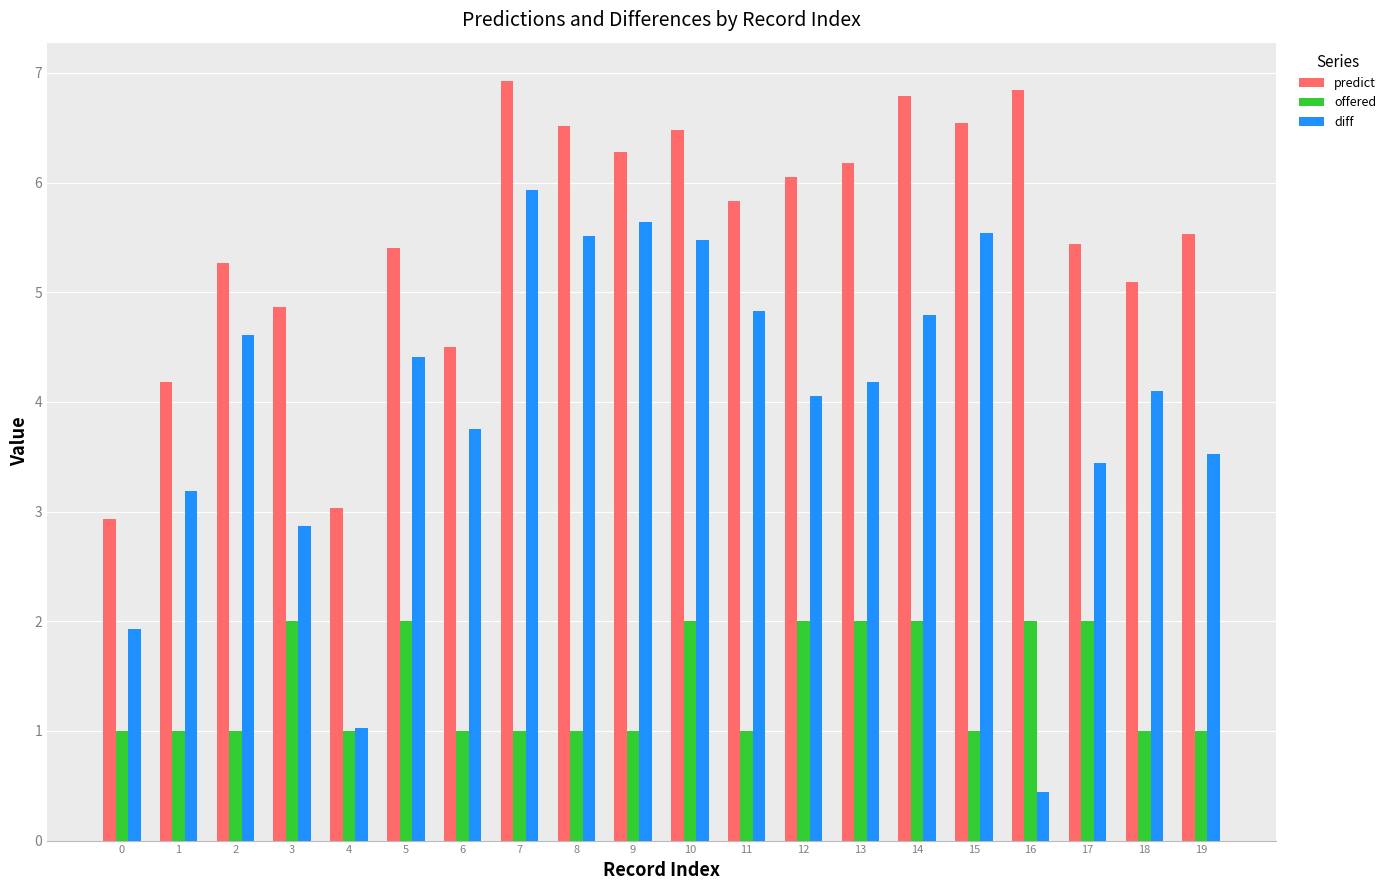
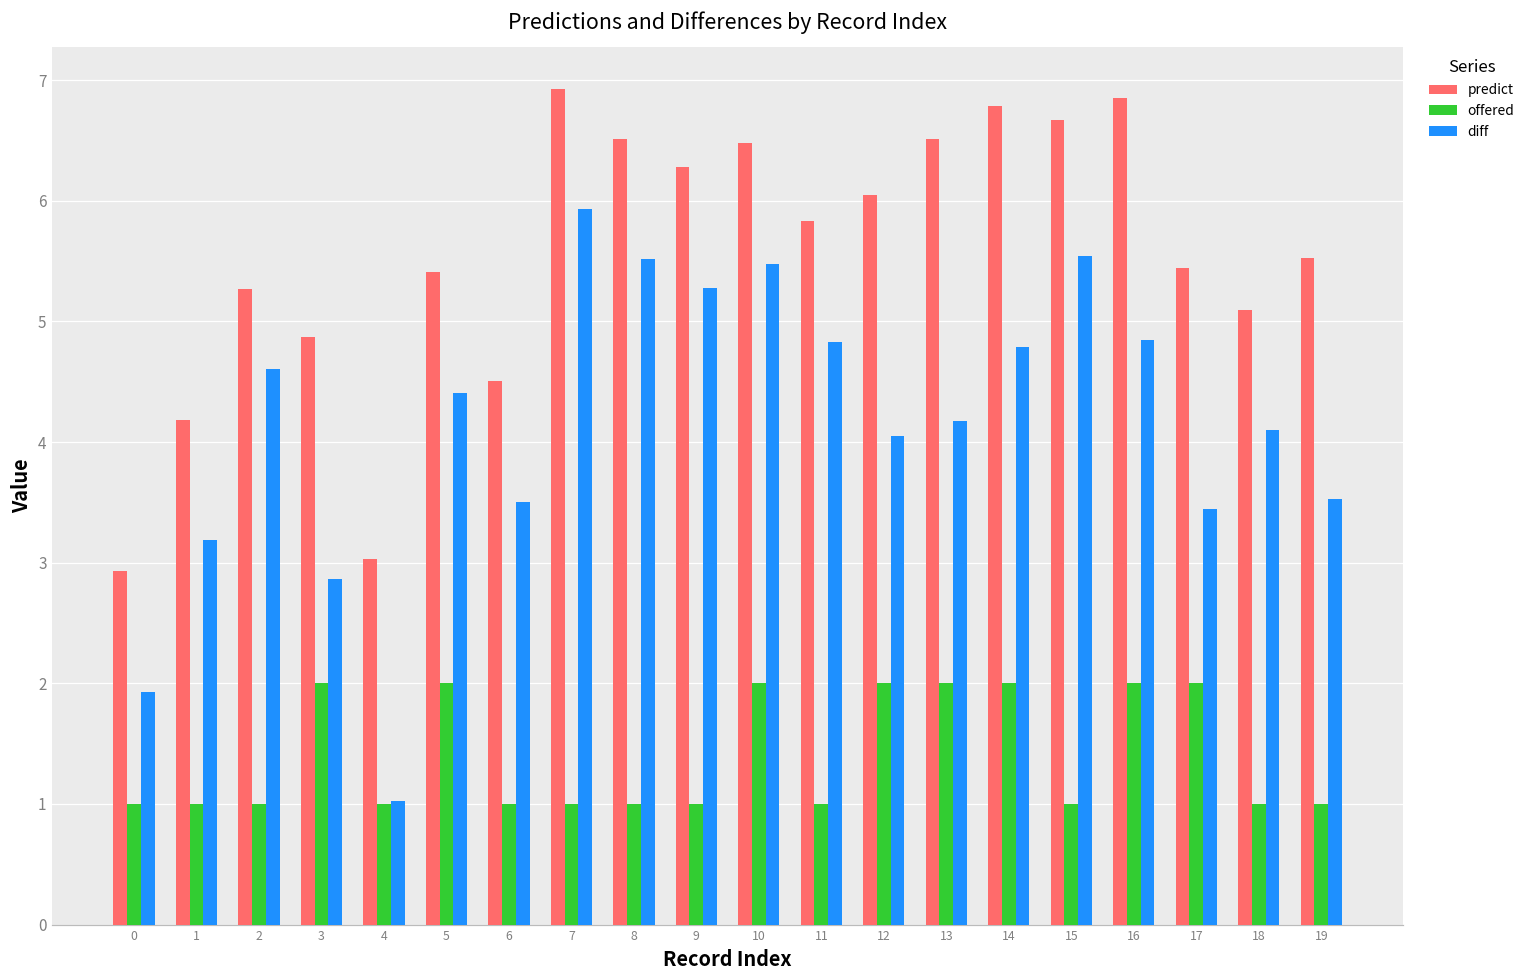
  {
    "predict": {
      "0": 2.93,
      "1": 4.18,
      "2": 5.27,
      "3": 4.87,
      "4": 3.03,
      "5": 5.41,
      "6": 4.50,
      "7": 6.93,
      "8": 6.52,
      "9": 6.28,
      "10": 6.48,
      "11": 5.83,
      "12": 6.05,
-     "13": 6.18,
+     "13": 6.51,
      "14": 6.79,
-     "15": 6.54,
+     "15": 6.67,
      "16": 6.85,
      "17": 5.44,
      "18": 5.10,
      "19": 5.53
    },
    "offered": {
      "0": 1.00,
      "1": 1.00,
      "2": 1.00,
      "3": 2.00,
      "4": 1.00,
      "5": 2.00,
      "6": 1.00,
      "7": 1.00,
      "8": 1.00,
      "9": 1.00,
      "10": 2.00,
      "11": 1.00,
      "12": 2.00,
      "13": 2.00,
      "14": 2.00,
      "15": 1.00,
      "16": 2.00,
      "17": 2.00,
      "18": 1.00,
      "19": 1.00
    },
    "diff": {
      "0": 1.93,
      "1": 3.18,
      "2": 4.61,
      "3": 2.87,
      "4": 1.03,
      "5": 4.41,
-     "6": 3.75,
+     "6": 3.50,
      "7": 5.93,
      "8": 5.52,
-     "9": 5.64,
+     "9": 5.28,
      "10": 5.48,
      "11": 4.83,
      "12": 4.05,
      "13": 4.18,
      "14": 4.79,
      "15": 5.54,
-     "16": 0.44,
+     "16": 4.85,
      "17": 3.44,
      "18": 4.10,
      "19": 3.53
    }
  }
